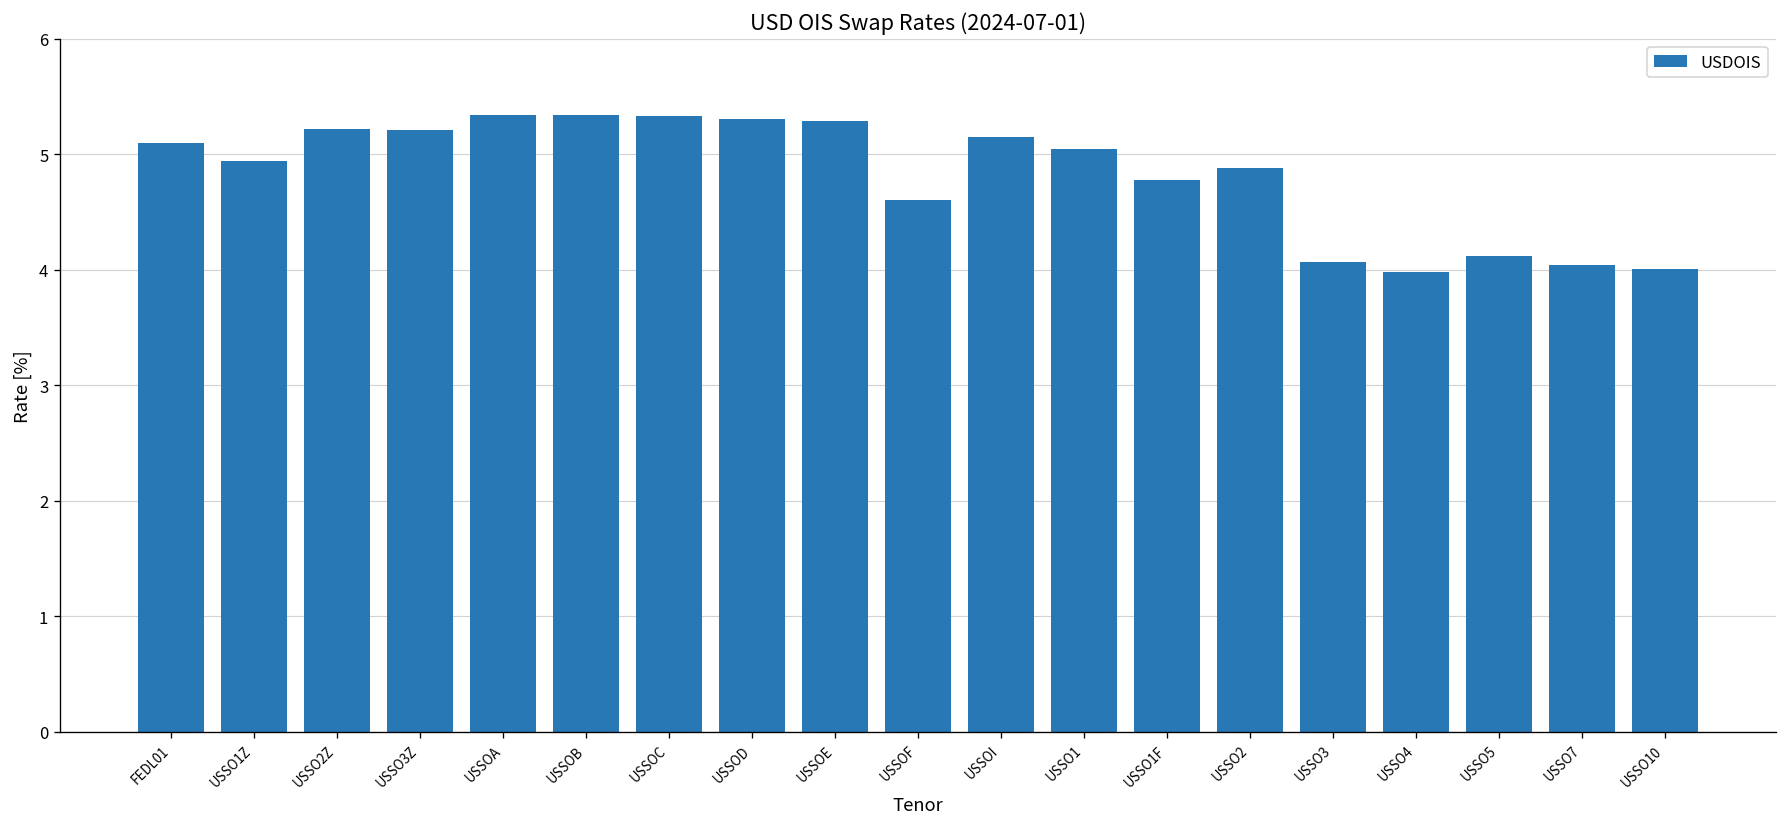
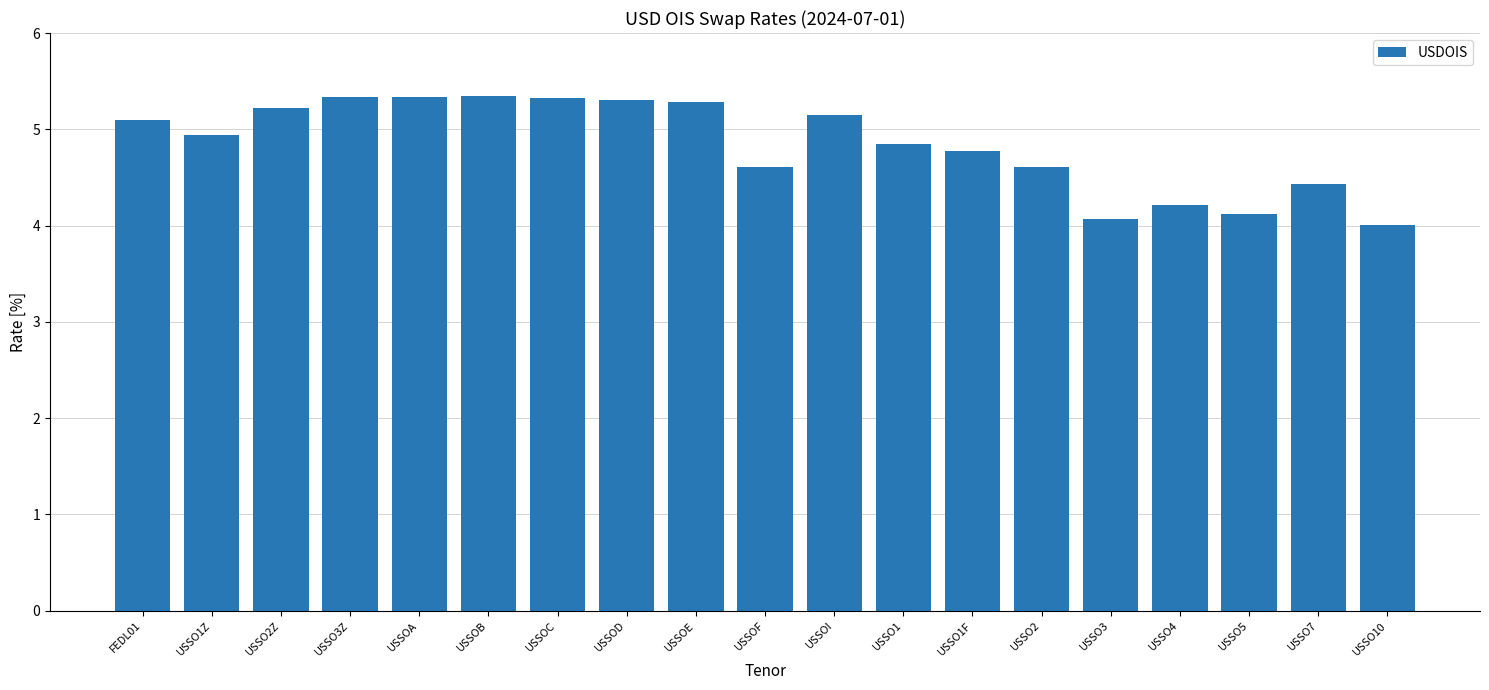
  {
    "FEDL01": 5.1,
    "USSO1Z": 4.9,
    "USSO2Z": 5.2,
-   "USSO3Z": 5.2,
+   "USSO3Z": 5.3,
    "USSOA": 5.3,
    "USSOB": 5.3,
    "USSOC": 5.3,
    "USSOD": 5.3,
    "USSOE": 5.3,
    "USSOF": 4.6,
    "USSOI": 5.1,
-   "USSO1": 5.0,
+   "USSO1": 4.8,
    "USSO1F": 4.8,
-   "USSO2": 4.9,
+   "USSO2": 4.6,
    "USSO3": 4.1,
-   "USSO4": 4.0,
+   "USSO4": 4.2,
    "USSO5": 4.1,
-   "USSO7": 4.0,
+   "USSO7": 4.4,
    "USSO10": 4.0
  }
